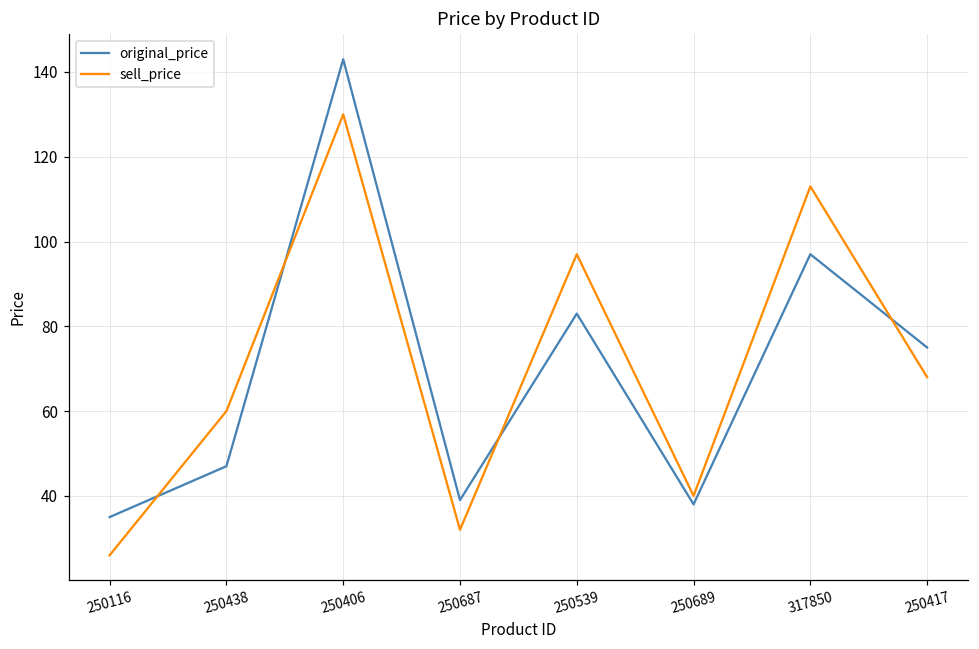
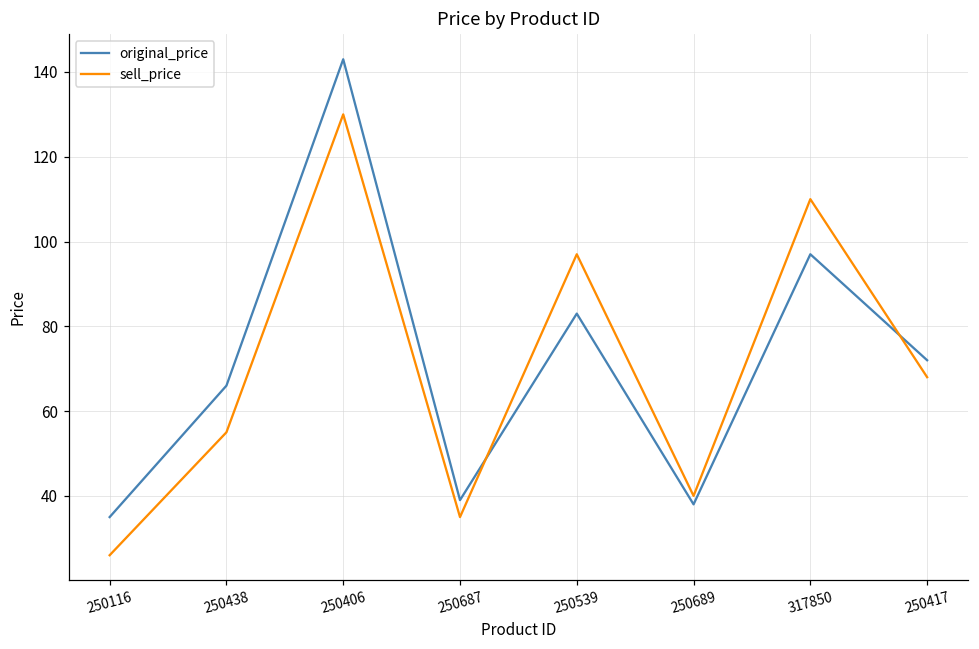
  {
    "original_price": {
      "250116": 35,
-     "250438": 47,
+     "250438": 66,
      "250406": 143,
      "250687": 39,
      "250539": 83,
      "250689": 38,
      "317850": 97,
-     "250417": 75
+     "250417": 72
    },
    "sell_price": {
      "250116": 26,
-     "250438": 60,
+     "250438": 55,
      "250406": 130,
-     "250687": 32,
+     "250687": 35,
      "250539": 97,
      "250689": 40,
-     "317850": 113,
+     "317850": 110,
      "250417": 68
    }
  }
